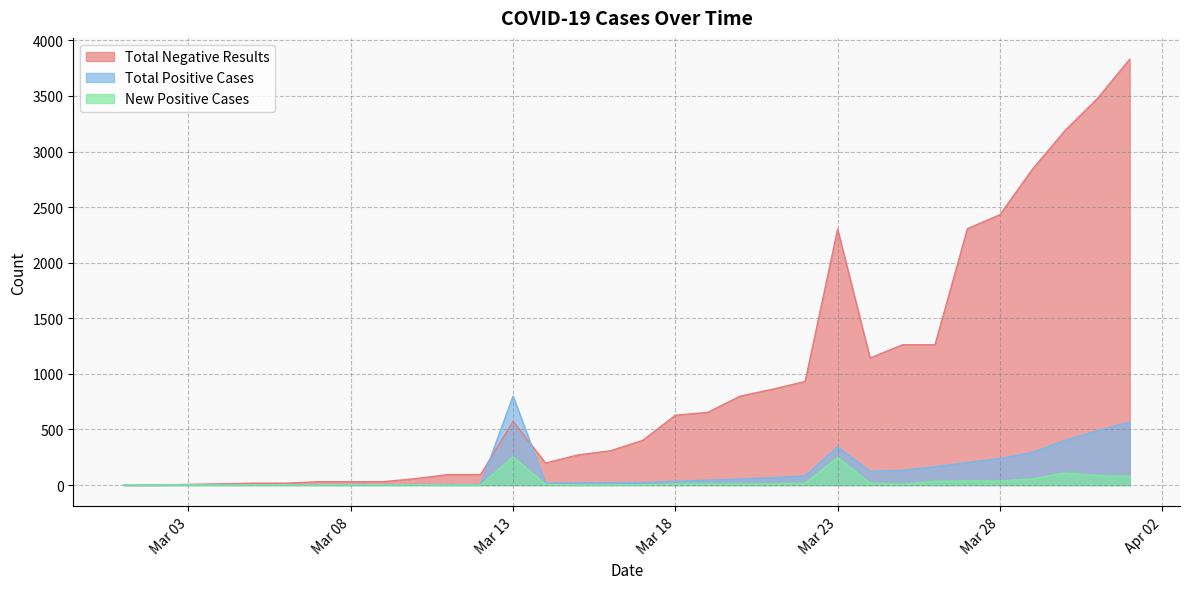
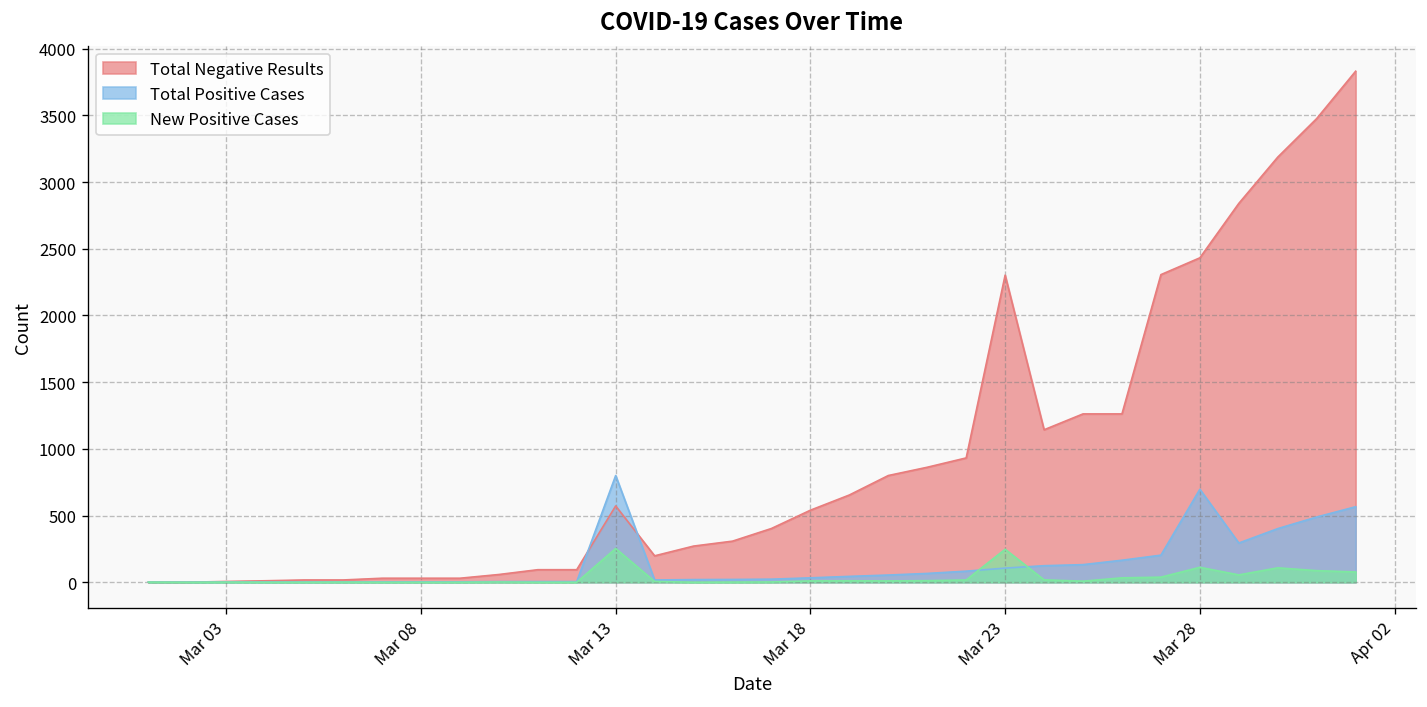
  {
    "Total Negative Results": {
      "Mar 08": 30,
      "Mar 13": 570,
-     "Mar 18": 630,
+     "Mar 18": 540,
      "Mar 23": 2300,
      "Mar 28": 2430
    },
    "Total Positive Cases": {
      "Mar 13": 800,
-     "Mar 23": 350,
-     "Mar 28": 240
+     "Mar 23": 110,
+     "Mar 28": 700
    },
    "New Positive Cases": {
      "Mar 13": 250,
      "Mar 23": 250,
-     "Mar 28": 40
+     "Mar 28": 110
    }
  }
